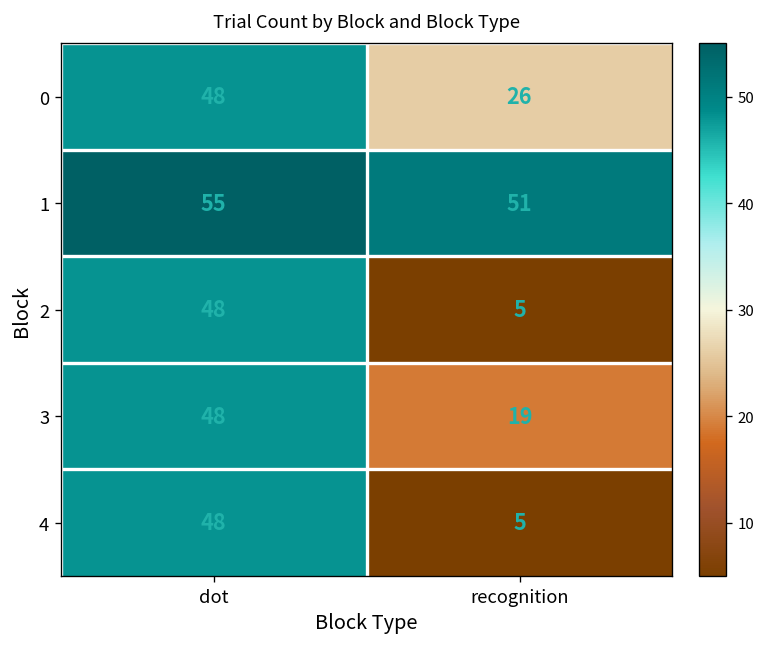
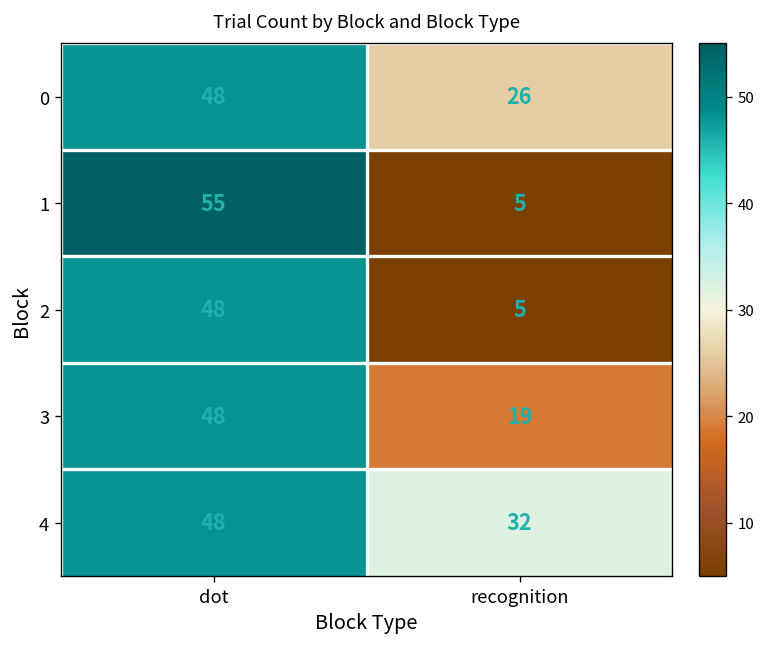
  {
    "0": {
      "recognition": 26
    },
    "1": {
      "dot": 55,
-     "recognition": 51
+     "recognition": 5
    },
    "2": {
      "recognition": 5
    },
    "3": {
      "recognition": 19
    },
    "4": {
-     "recognition": 5
+     "recognition": 32
    }
  }
